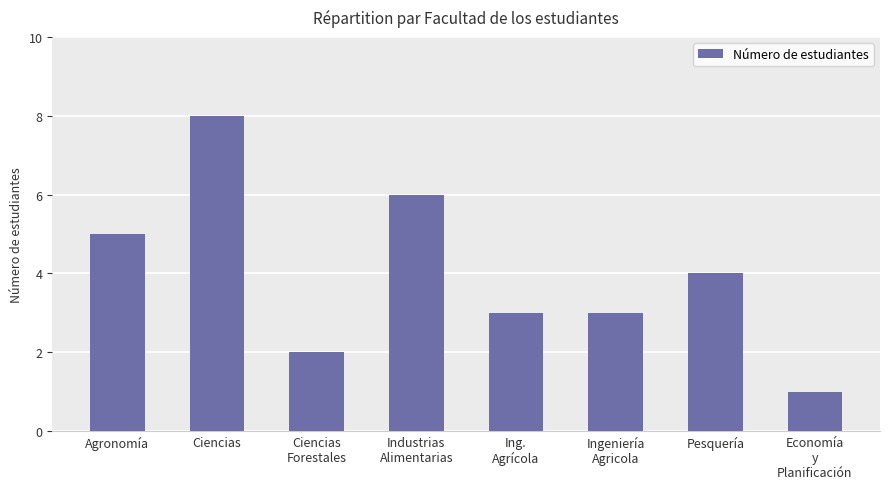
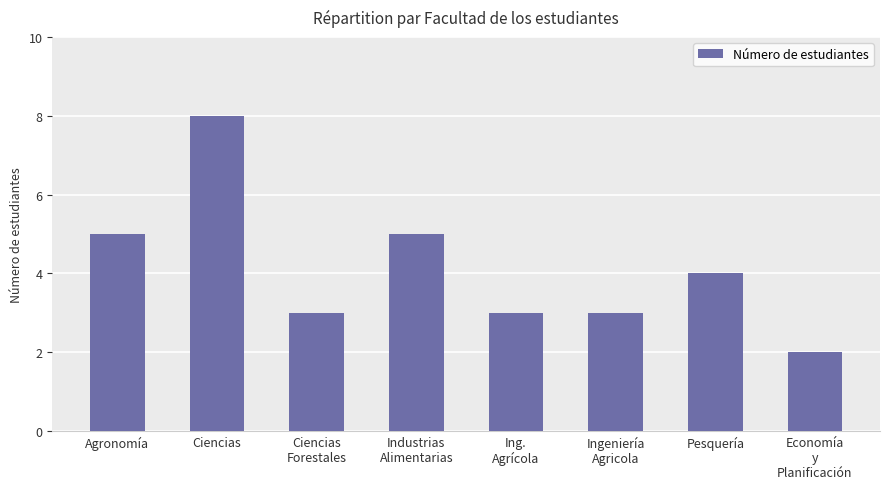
  {
    "Agronomía": 5,
    "Ciencias": 8,
-   "Ciencias Forestales": 2,
-   "Industrias Alimentarias": 6,
+   "Ciencias Forestales": 3,
+   "Industrias Alimentarias": 5,
    "Ing. Agrícola": 3,
    "Ingeniería Agricola": 3,
    "Pesquería": 4,
-   "Economía y Planificación": 1
+   "Economía y Planificación": 2
  }
